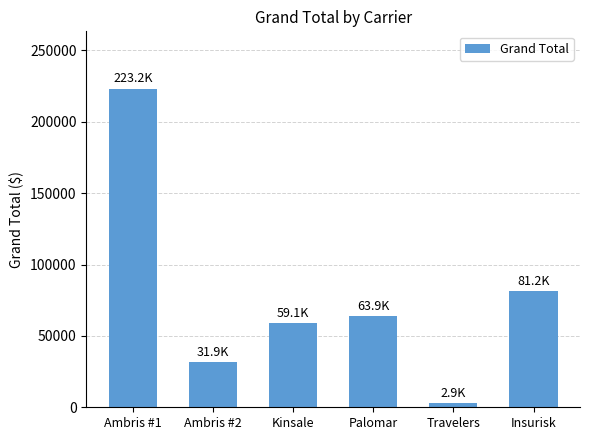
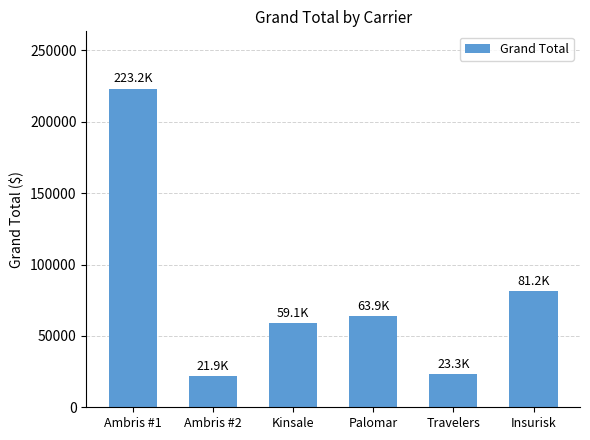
  {
    "Ambris #1": "223.2K",
-   "Ambris #2": "31.9K",
+   "Ambris #2": "21.9K",
    "Kinsale": "59.1K",
    "Palomar": "63.9K",
-   "Travelers": "2.9K",
+   "Travelers": "23.3K",
    "Insurisk": "81.2K"
  }
